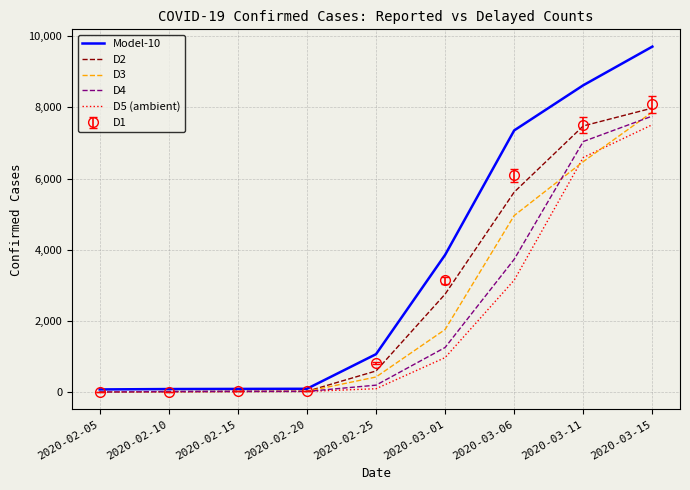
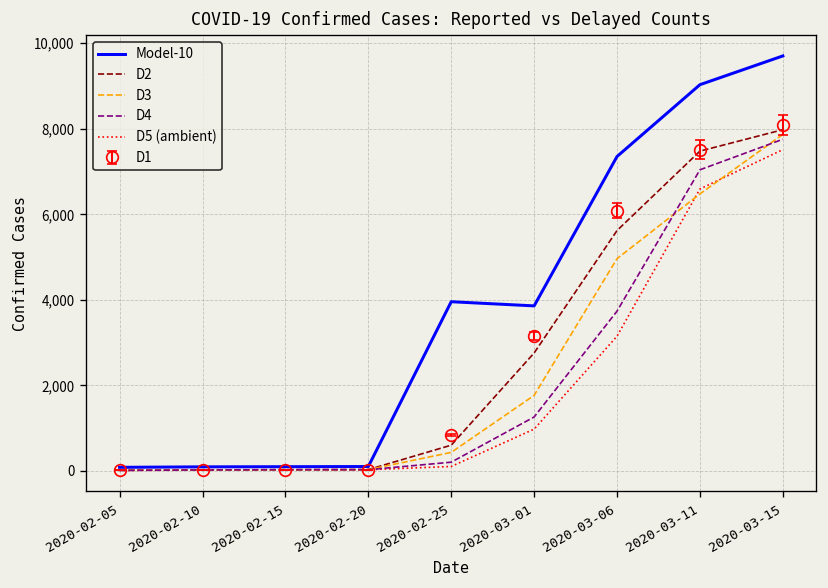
  {
    "Model-10": {
-     "2020-02-25": "1,100",
+     "2020-02-25": "4,000",
      "2020-03-01": "3,900",
      "2020-03-06": "7,400",
-     "2020-03-11": "8,600",
+     "2020-03-11": "9,000",
      "2020-03-15": "9,700"
    },
    "D2": {
      "2020-02-25": "600",
      "2020-03-01": "2,800",
      "2020-03-06": "5,600",
      "2020-03-15": "8,000"
    },
    "D3": {
      "2020-02-25": "400",
      "2020-03-01": "1,800",
      "2020-03-06": "5,000",
      "2020-03-11": "6,500"
    },
    "D4": {
      "2020-02-25": "200",
      "2020-03-01": "1,300",
      "2020-03-06": "3,700",
      "2020-03-11": "7,000",
      "2020-03-15": "7,800"
    }
  }
